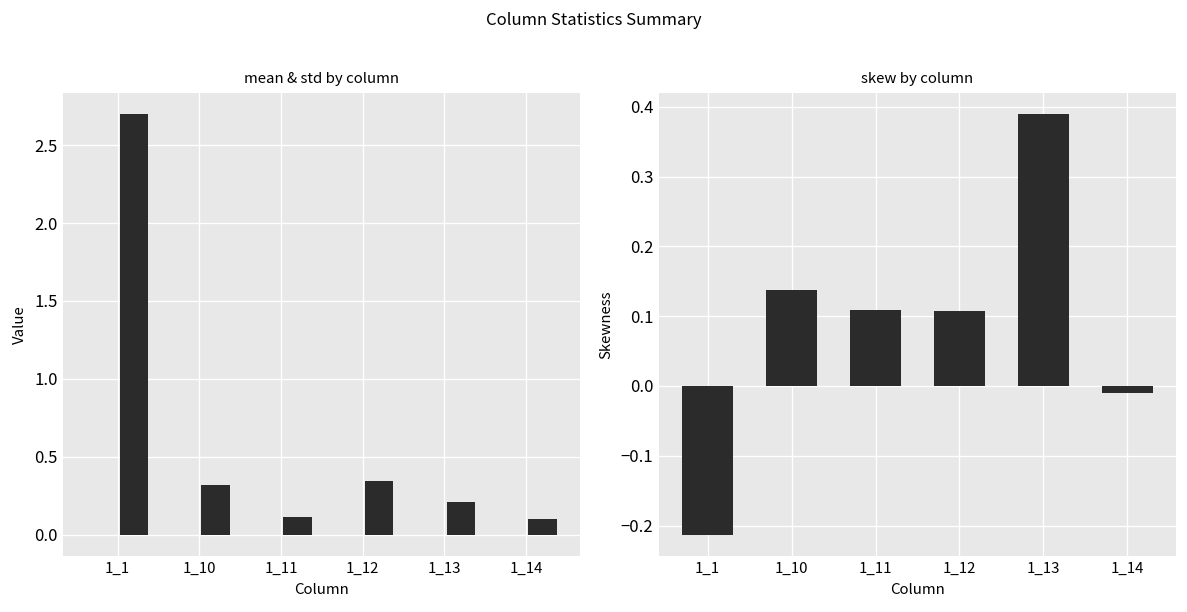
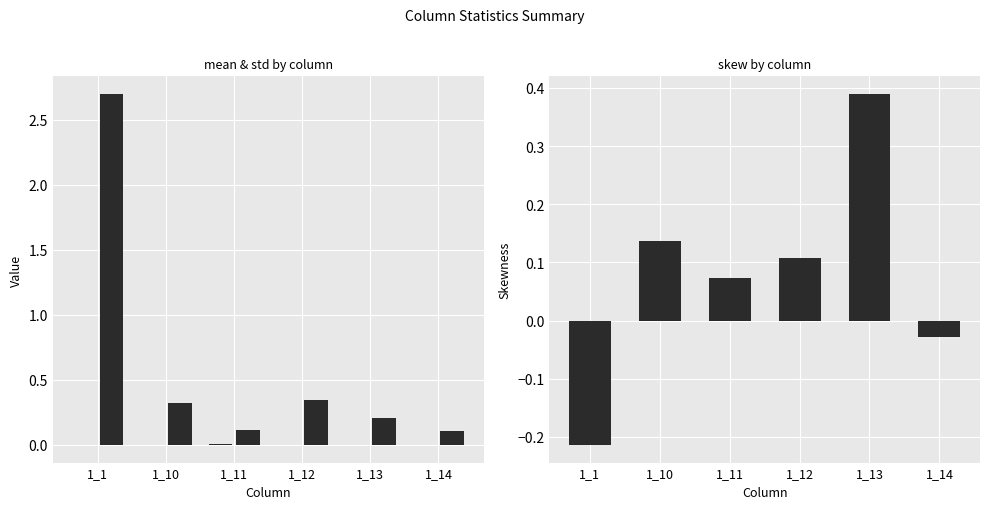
  {
    "skew by column": {
      "1_1": -0.21,
      "1_10": 0.14,
-     "1_11": 0.11,
+     "1_11": 0.07,
      "1_12": 0.11,
      "1_13": 0.39,
-     "1_14": -0.01
+     "1_14": -0.03
    }
  }
